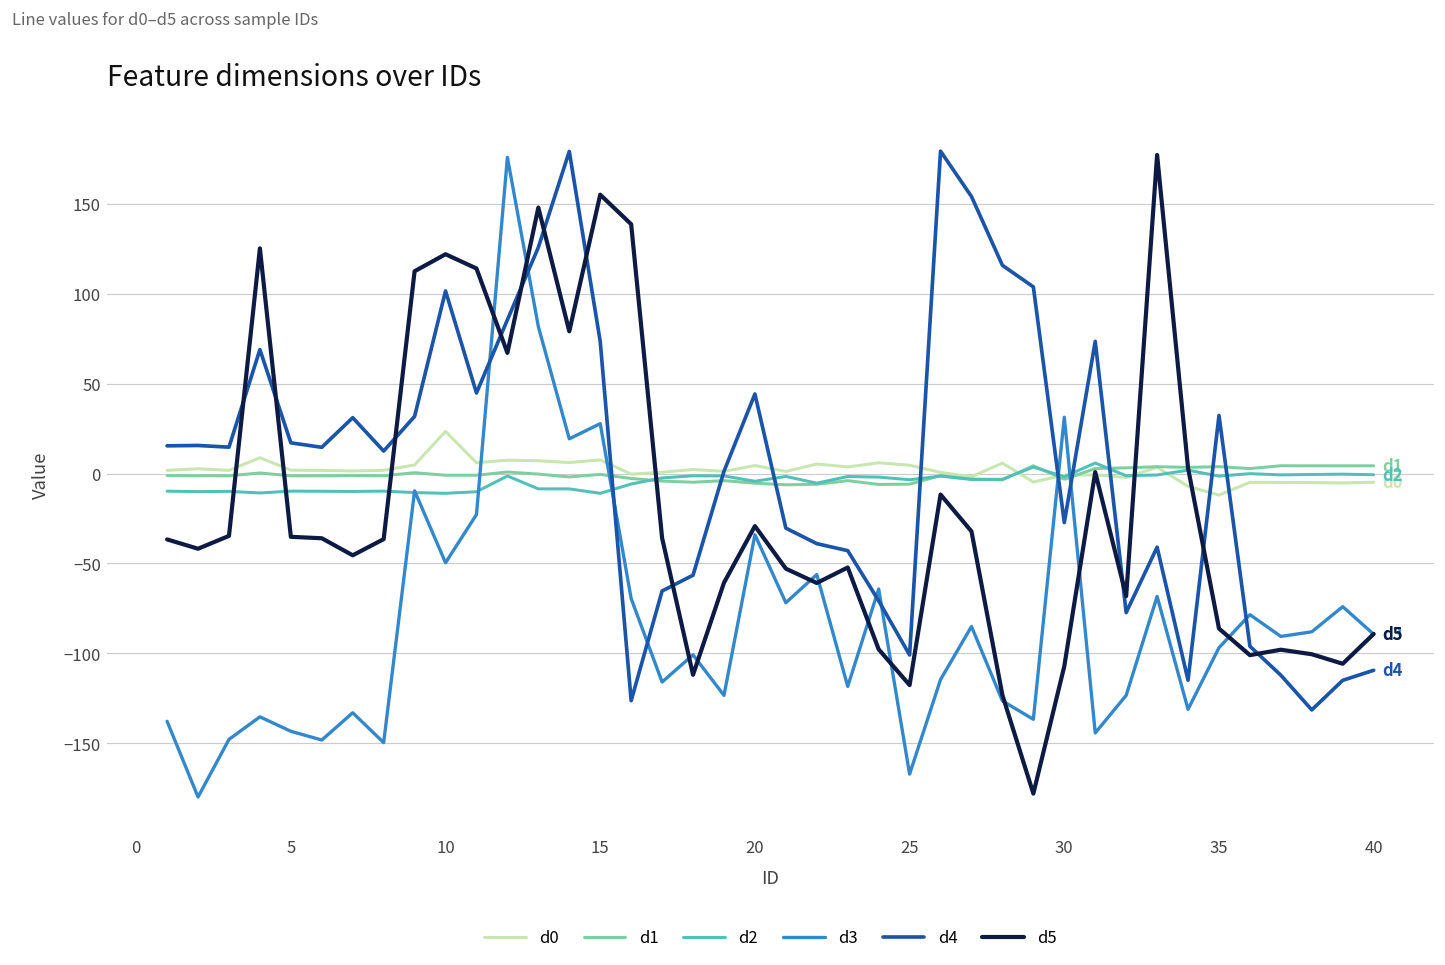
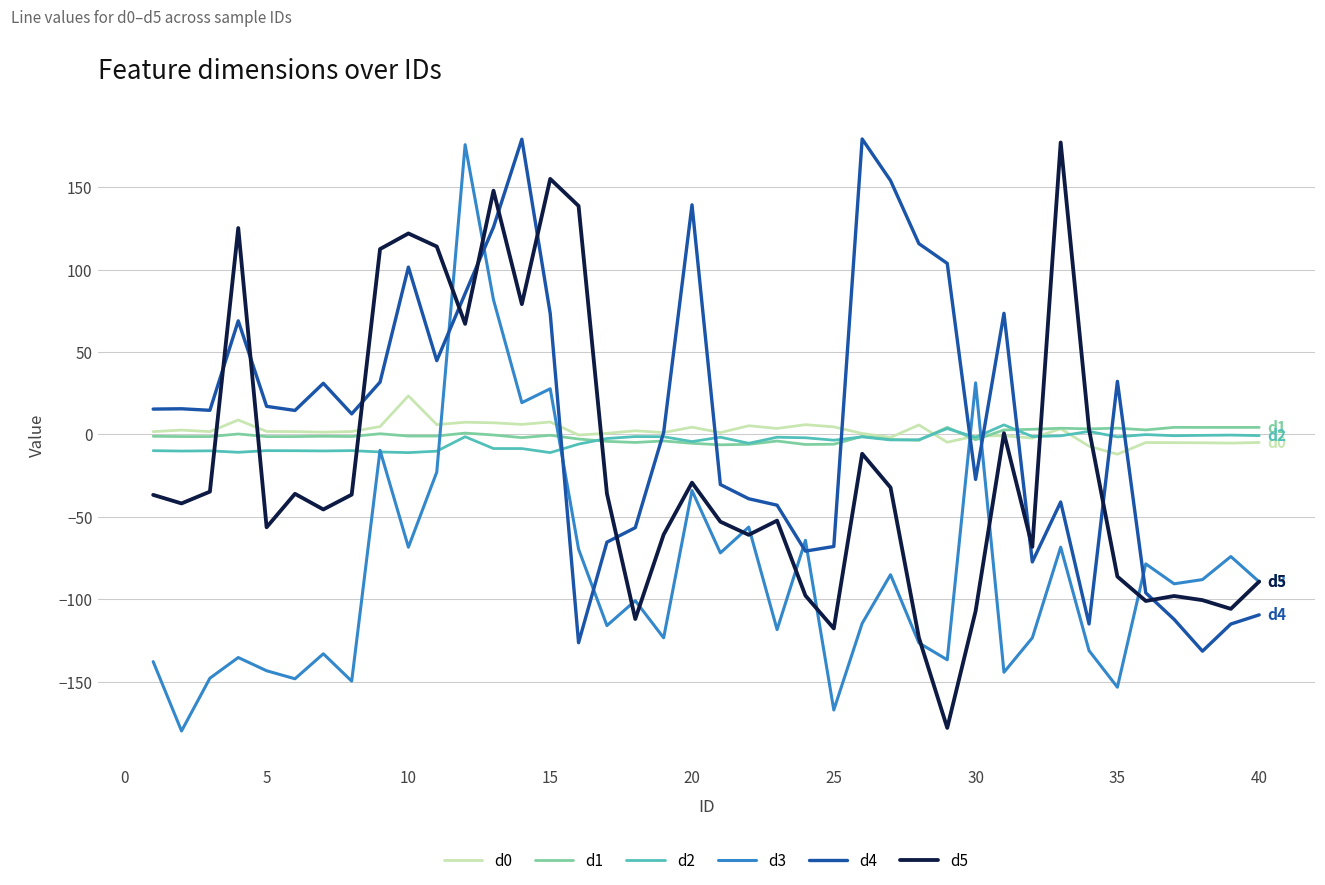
  {
    "d0": {
      "5": 2,
      "10": 23,
      "15": 8,
      "20": 4,
      "25": 5,
      "35": -12,
      "40": -5
    },
    "d3": {
      "5": -143,
-     "10": -50,
+     "10": -68,
      "15": 28,
      "20": -34,
      "25": -167,
      "30": 31,
-     "35": -97
+     "35": -153
    },
    "d4": {
      "5": 17,
      "10": 102,
      "15": 73,
-     "20": 44,
-     "25": -101,
+     "20": 139,
+     "25": -68,
      "30": -27,
      "35": 32,
      "40": -109
    },
    "d5": {
-     "5": -35,
+     "5": -56,
      "10": 122,
      "15": 155,
      "20": -29,
      "25": -118,
      "30": -107,
      "35": -86
    }
  }
